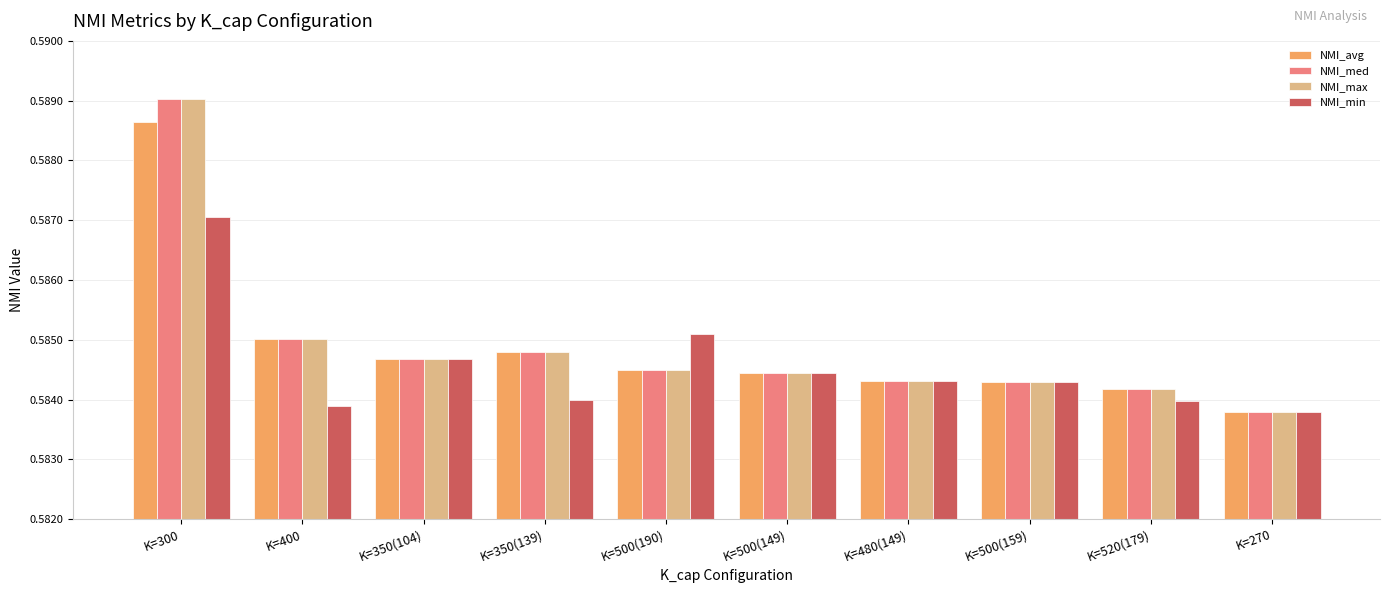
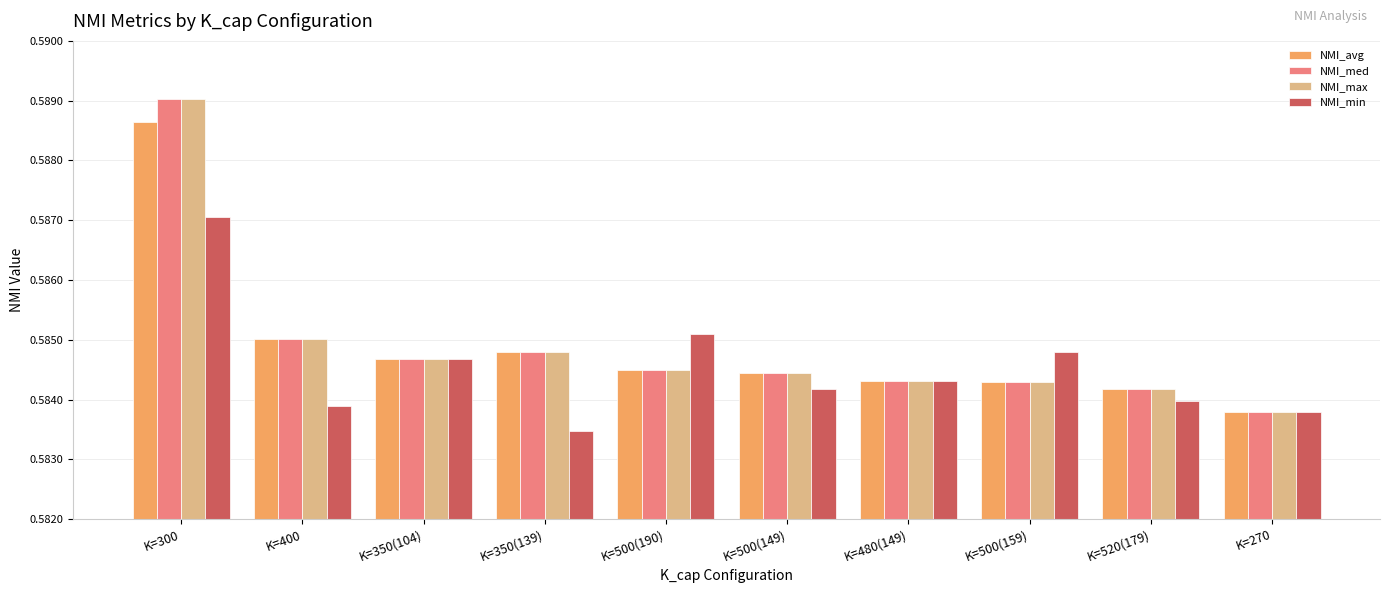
  {
    "NMI_min": {
      "K=300": 0.5871,
      "K=400": 0.5839,
      "K=350(104)": 0.5847,
-     "K=350(139)": 0.5840,
+     "K=350(139)": 0.5835,
      "K=500(190)": 0.5851,
-     "K=500(149)": 0.5844,
+     "K=500(149)": 0.5842,
      "K=480(149)": 0.5843,
-     "K=500(159)": 0.5843,
+     "K=500(159)": 0.5848,
      "K=520(179)": 0.5840,
      "K=270": 0.5838
    }
  }
